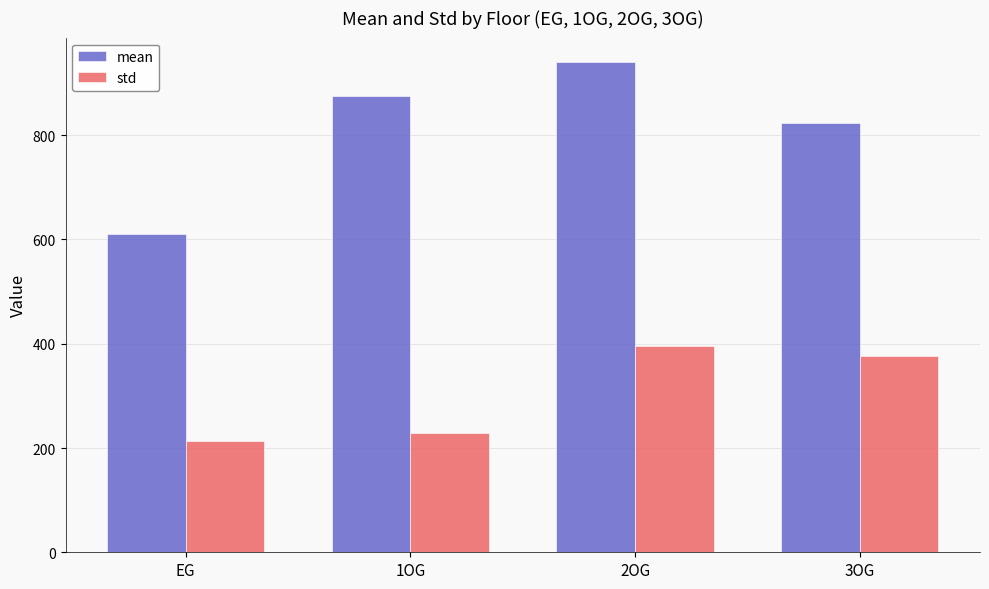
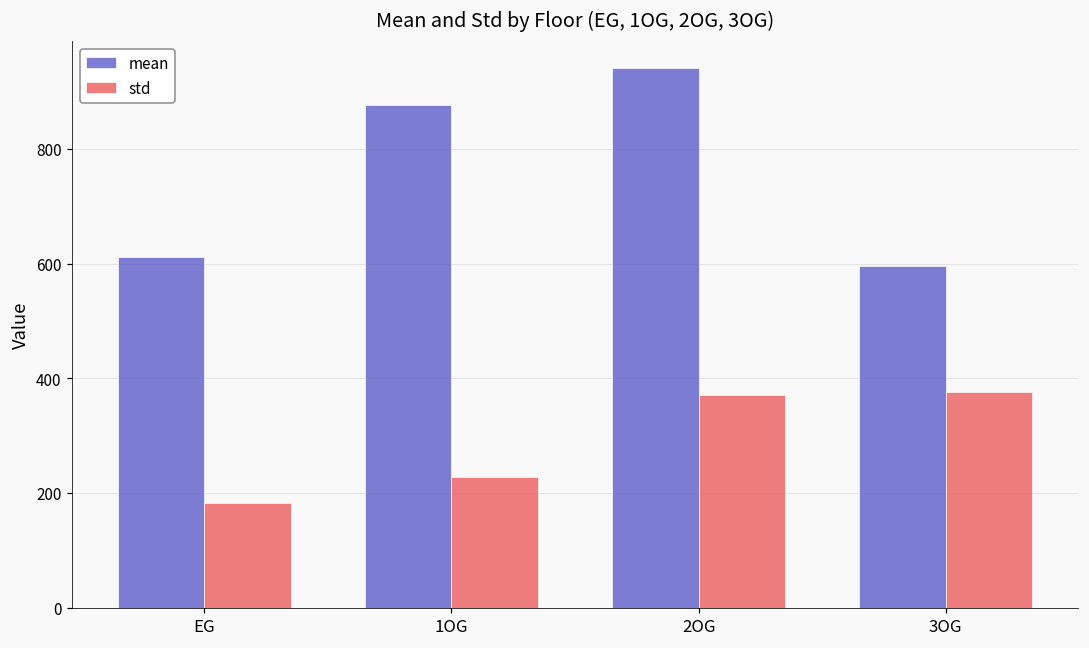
  {
    "mean": {
      "EG": 610,
      "1OG": 880,
      "2OG": 940,
-     "3OG": 820
+     "3OG": 600
    },
    "std": {
-     "EG": 210,
+     "EG": 180,
      "1OG": 230,
-     "2OG": 400,
+     "2OG": 370,
      "3OG": 380
    }
  }
